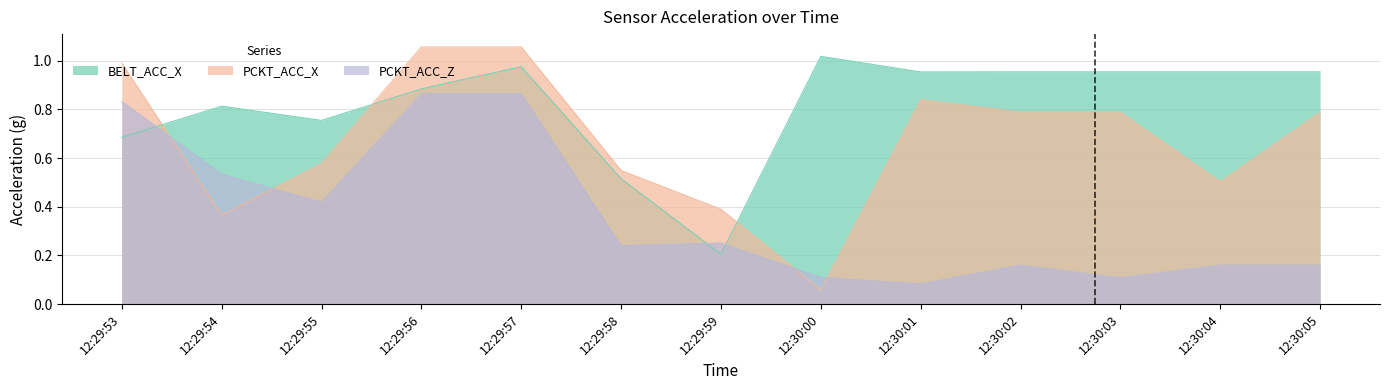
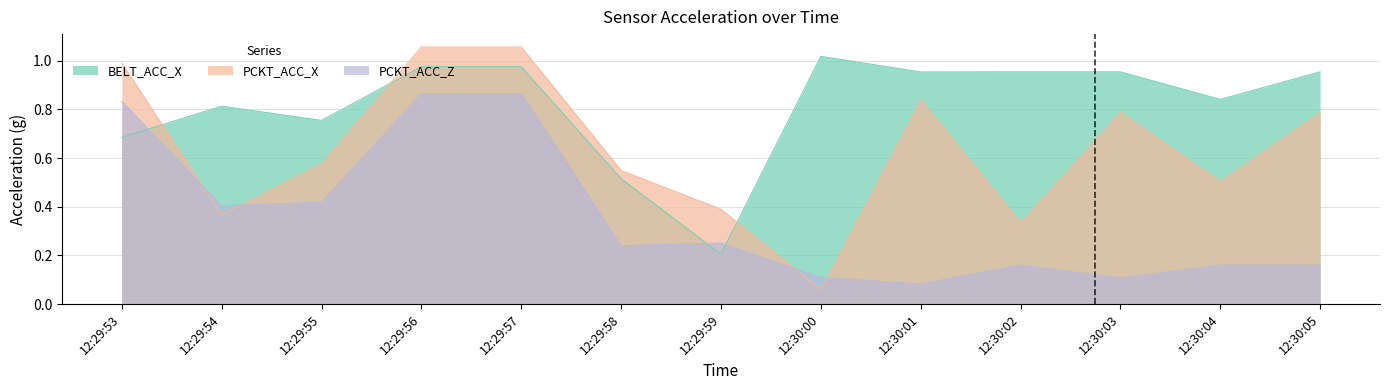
  {
    "BELT_ACC_X": {
      "12:29:53": 0.68,
      "12:29:54": 0.81,
      "12:29:55": 0.75,
-     "12:29:56": 0.88,
+     "12:29:56": 0.98,
      "12:29:57": 0.98,
      "12:29:58": 0.51,
      "12:29:59": 0.21,
      "12:30:00": 1.02,
      "12:30:01": 0.95,
      "12:30:02": 0.95,
      "12:30:03": 0.95,
-     "12:30:04": 0.95,
+     "12:30:04": 0.84,
      "12:30:05": 0.95
    },
    "PCKT_ACC_X": {
      "12:29:53": 0.99,
      "12:29:54": 0.37,
      "12:29:55": 0.58,
      "12:29:56": 1.06,
      "12:29:57": 1.06,
      "12:29:58": 0.55,
      "12:29:59": 0.39,
      "12:30:00": 0.06,
      "12:30:01": 0.84,
-     "12:30:02": 0.79,
+     "12:30:02": 0.34,
      "12:30:03": 0.79,
      "12:30:04": 0.50,
      "12:30:05": 0.79
    },
    "PCKT_ACC_Z": {
      "12:29:53": 0.83,
-     "12:29:54": 0.53,
+     "12:29:54": 0.40,
      "12:29:55": 0.42,
      "12:29:56": 0.86,
      "12:29:57": 0.86,
      "12:29:58": 0.24,
      "12:29:59": 0.25,
      "12:30:00": 0.11,
      "12:30:01": 0.08,
      "12:30:02": 0.16,
      "12:30:03": 0.11,
      "12:30:04": 0.16,
      "12:30:05": 0.16
    }
  }
